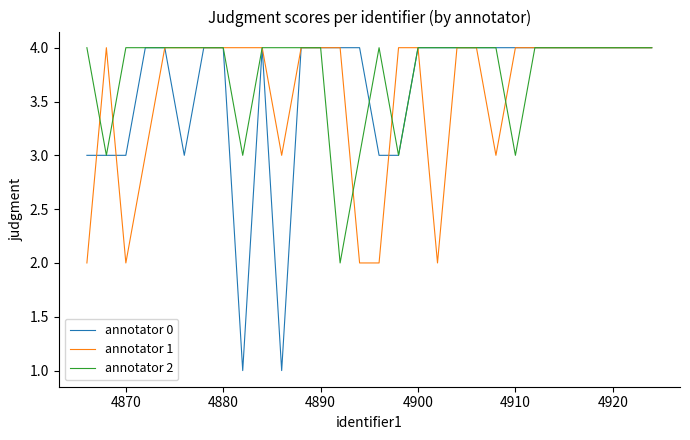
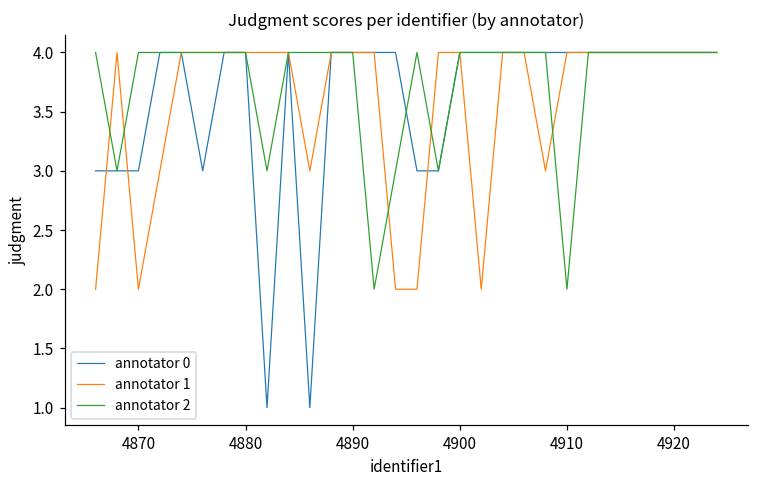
  {
    "annotator 0": {
      "4870": 3
    },
    "annotator 1": {
      "4870": 2
    },
    "annotator 2": {
      "4870": 4,
-     "4910": 3
+     "4910": 2
    }
  }
